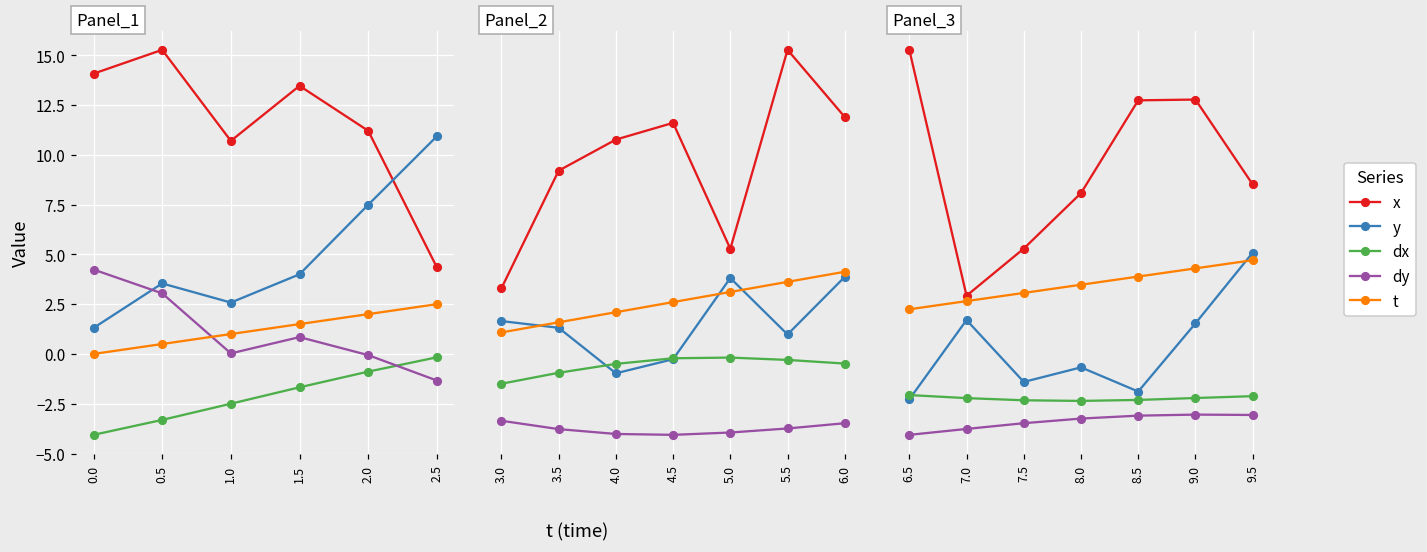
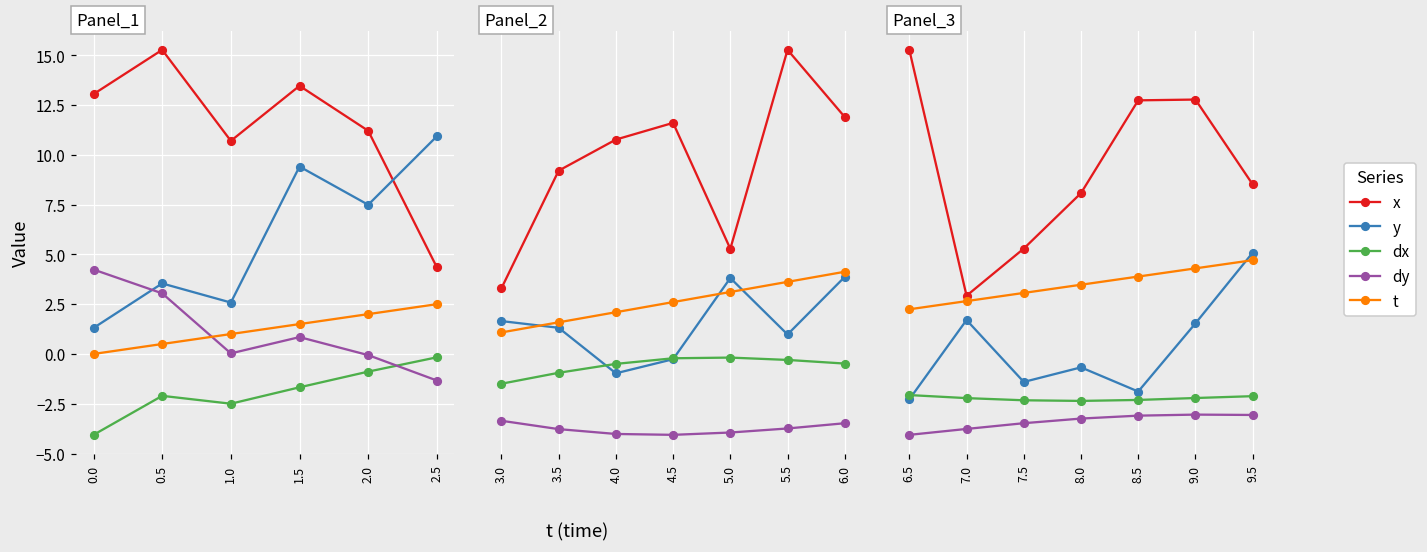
  {
    "Panel_1": {
      "x": {
-       "0.0": 14.1,
+       "0.0": 13.0,
        "0.5": 15.3,
        "1.0": 10.7,
        "1.5": 13.5,
        "2.0": 11.2,
        "2.5": 4.4
      },
      "y": {
        "0.0": 1.3,
        "0.5": 3.5,
        "1.0": 2.6,
-       "1.5": 4.0,
+       "1.5": 9.4,
        "2.0": 7.5,
        "2.5": 10.9
      },
      "dx": {
        "0.0": -4.1,
-       "0.5": -3.3,
+       "0.5": -2.1,
        "1.0": -2.5,
        "1.5": -1.7,
        "2.0": -0.9,
        "2.5": -0.2
      },
      "dy": {
        "0.0": 4.2,
        "0.5": 3.0,
        "1.0": 0.0,
        "1.5": 0.8,
        "2.0": -0.1,
        "2.5": -1.3
      },
      "t": {
        "0.0": 0.0,
        "0.5": 0.5,
        "1.0": 1.0,
        "1.5": 1.5,
        "2.0": 2.0,
        "2.5": 2.5
      }
    }
  }
